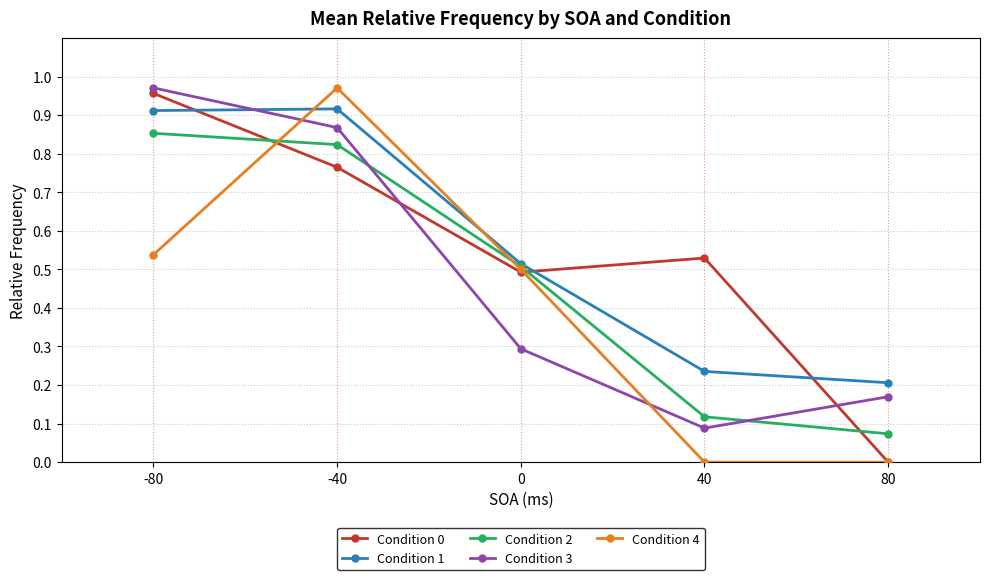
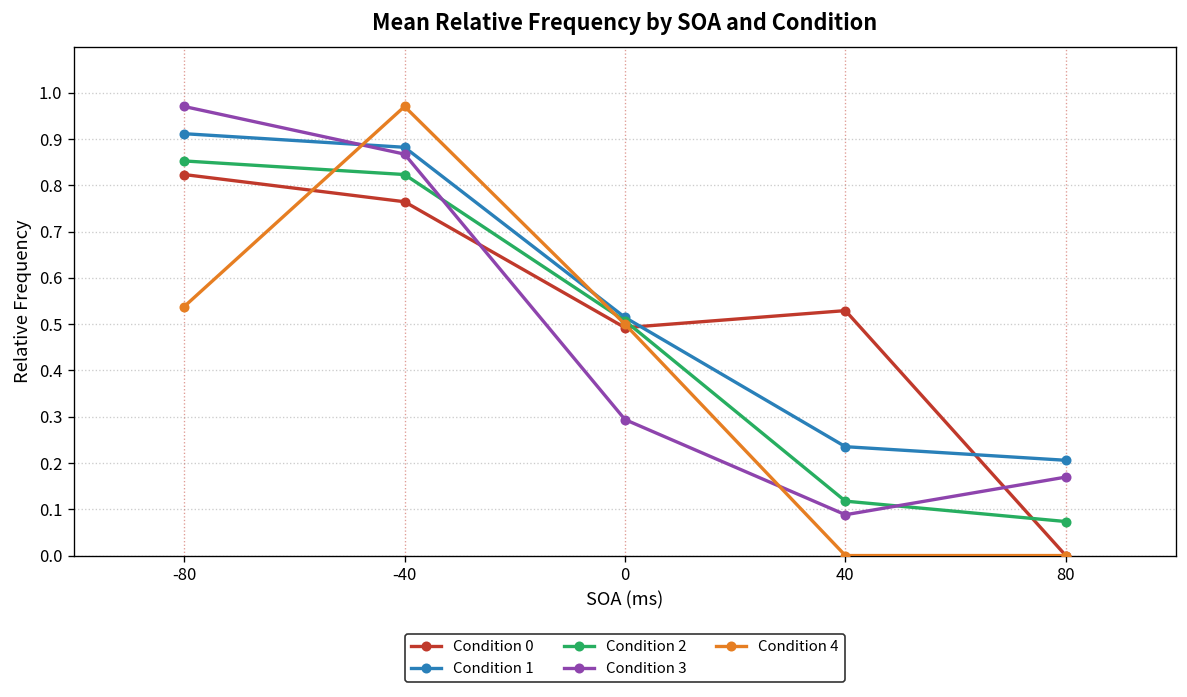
  {
    "Condition 0": {
-     "-80": 0.96,
+     "-80": 0.82,
      "-40": 0.76,
      "0": 0.49,
      "40": 0.53
    },
    "Condition 1": {
      "-80": 0.91,
-     "-40": 0.92,
+     "-40": 0.88,
      "0": 0.51,
      "40": 0.24,
      "80": 0.21
    },
    "Condition 2": {
      "-80": 0.85,
      "-40": 0.82,
      "0": 0.51,
      "40": 0.12,
      "80": 0.07
    },
    "Condition 3": {
      "-80": 0.97,
      "-40": 0.87,
      "0": 0.29,
      "40": 0.09,
      "80": 0.17
    },
    "Condition 4": {
      "-80": 0.54,
      "-40": 0.97,
      "0": 0.50,
      "40": 0.00
    }
  }
